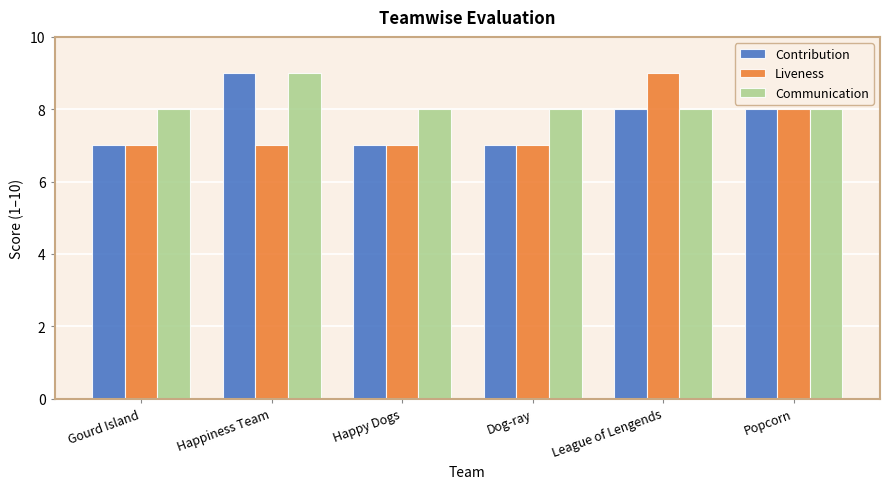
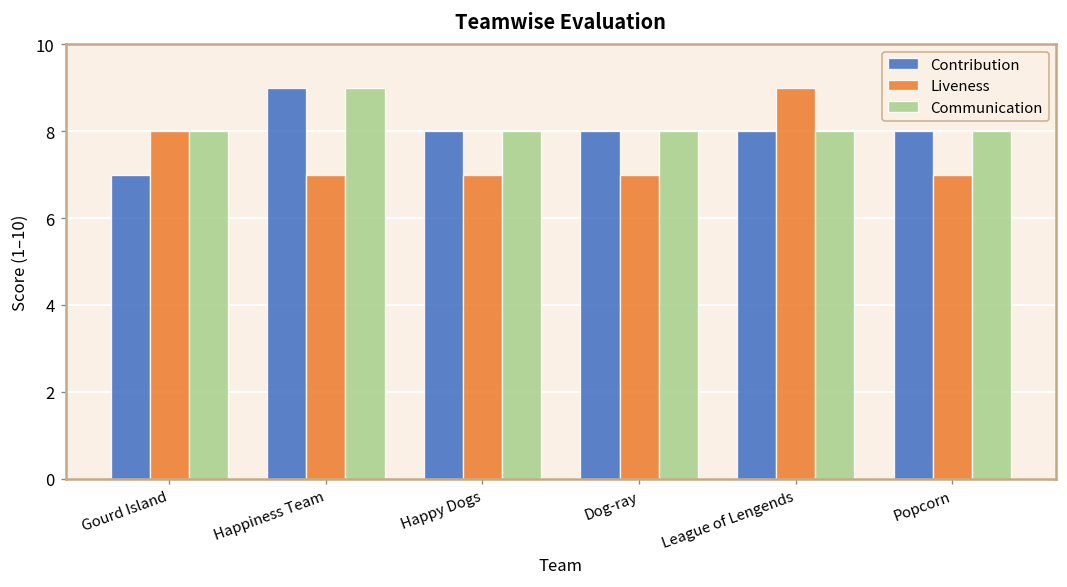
  {
    "Contribution": {
      "Gourd Island": 7,
      "Happiness Team": 9,
-     "Happy Dogs": 7,
-     "Dog-ray": 7,
+     "Happy Dogs": 8,
+     "Dog-ray": 8,
      "League of Lengends": 8,
      "Popcorn": 8
    },
    "Liveness": {
-     "Gourd Island": 7,
+     "Gourd Island": 8,
      "Happiness Team": 7,
      "Happy Dogs": 7,
      "Dog-ray": 7,
      "League of Lengends": 9,
-     "Popcorn": 8
+     "Popcorn": 7
    },
    "Communication": {
      "Gourd Island": 8,
      "Happiness Team": 9,
      "Happy Dogs": 8,
      "Dog-ray": 8,
      "League of Lengends": 8,
      "Popcorn": 8
    }
  }
